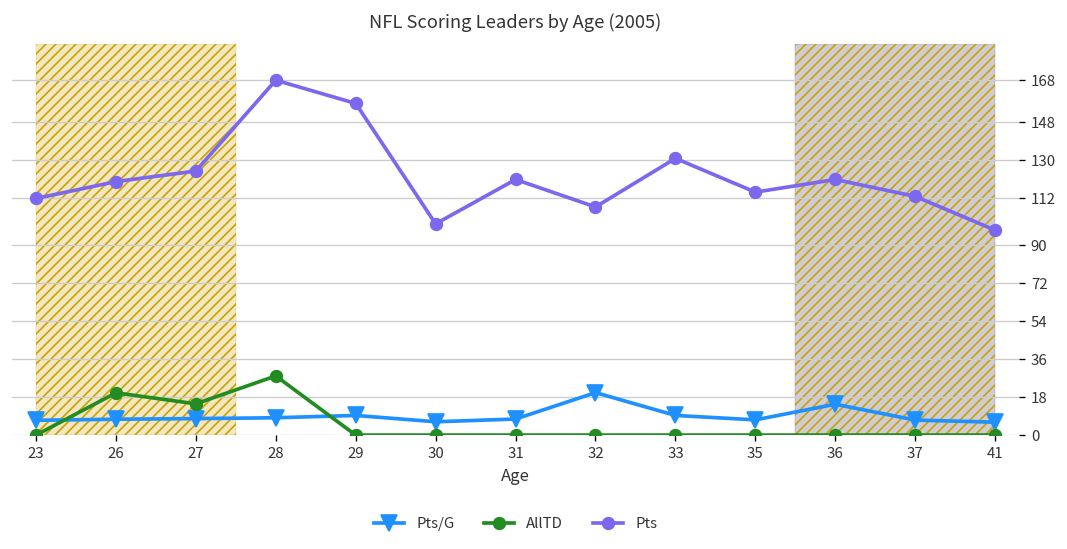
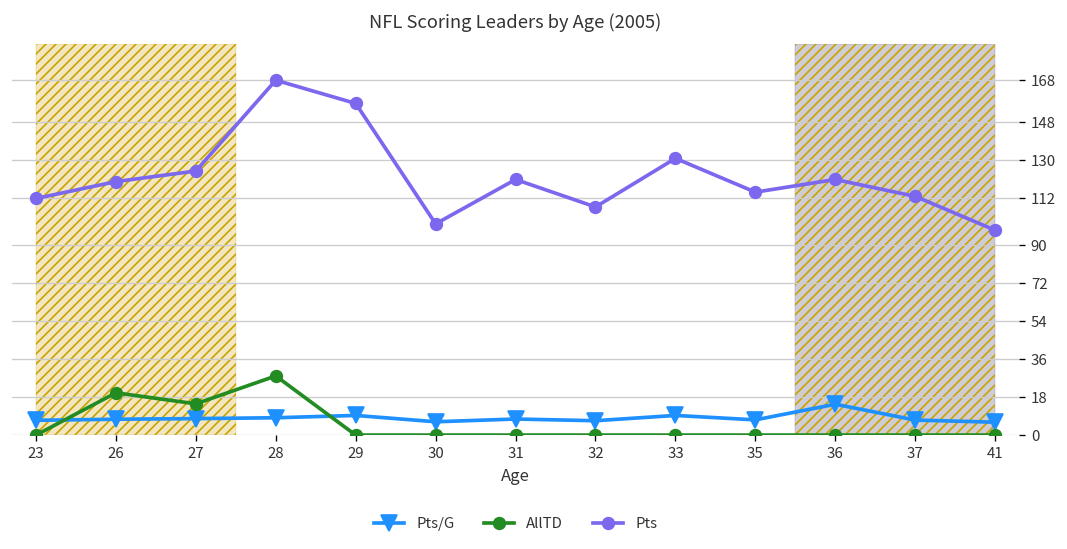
  {
    "Pts/G": {
      "23": 7,
      "26": 8,
      "27": 8,
      "28": 8,
      "29": 9,
      "30": 6,
      "31": 8,
-     "32": 20,
+     "32": 7,
      "33": 9,
      "35": 7,
      "36": 15,
      "37": 7,
      "41": 6
    },
    "AllTD": {
      "23": 0,
      "26": 20,
      "27": 15,
      "28": 28,
      "29": 0,
      "30": 0,
      "31": 0,
      "32": 0,
      "33": 0,
      "35": 0,
      "36": 0,
      "37": 0,
      "41": 0
    },
    "Pts": {
      "23": 112,
      "26": 120,
      "27": 125,
      "28": 168,
      "29": 157,
      "30": 100,
      "31": 121,
      "32": 108,
      "33": 131,
      "35": 115,
      "36": 121,
      "37": 113,
      "41": 97
    }
  }
